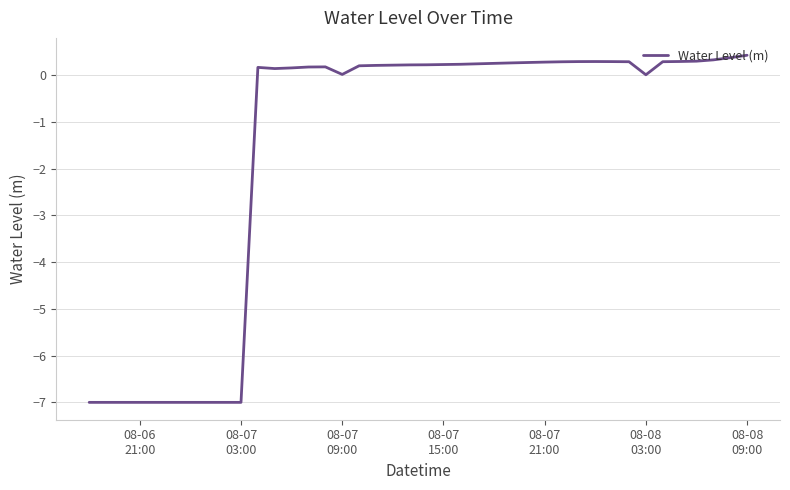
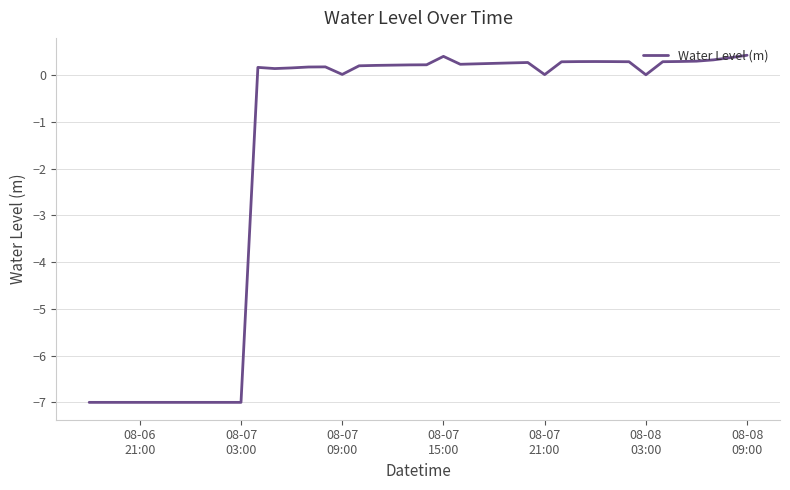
  {
    "08-06 21:00": -7.0,
    "08-07 03:00": -7.0,
    "08-07 09:00": 0.0,
-   "08-07 15:00": 0.2,
-   "08-07 21:00": 0.3,
+   "08-07 15:00": 0.4,
+   "08-07 21:00": 0.0,
    "08-08 03:00": 0.0,
    "08-08 09:00": 0.4
  }
